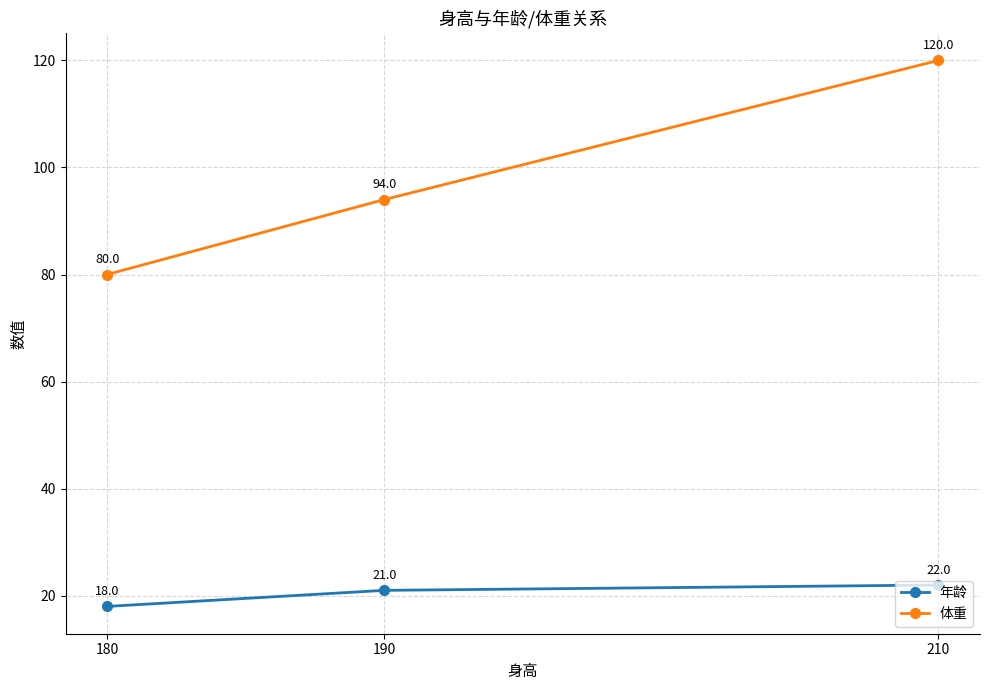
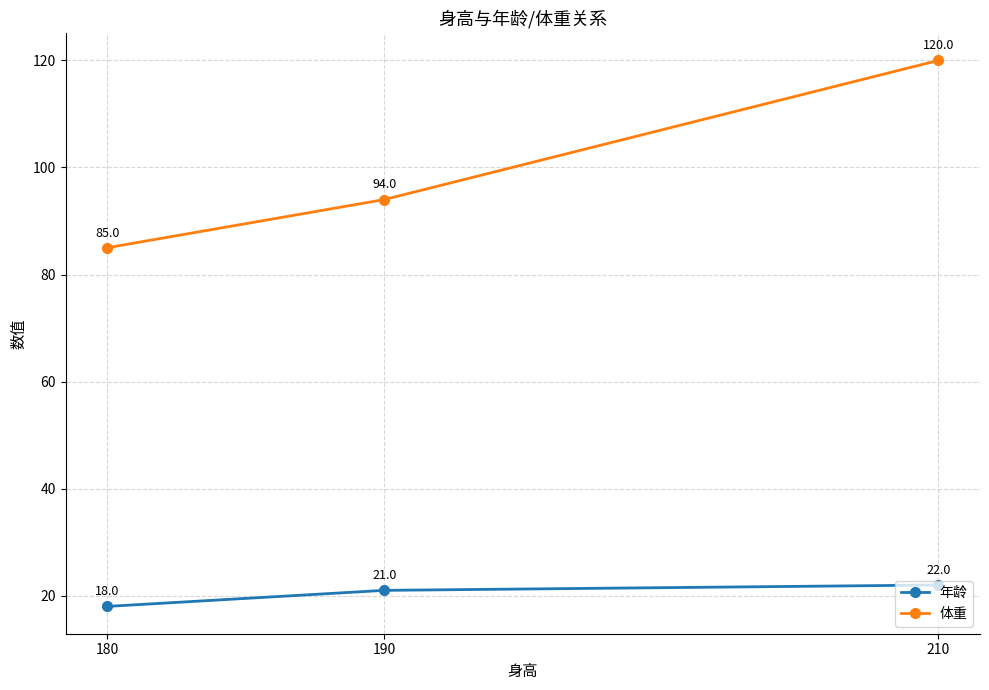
  {
    "年龄": {
      "180": 18.0,
      "190": 21.0
    },
    "体重": {
-     "180": 80.0,
+     "180": 85.0,
      "190": 94.0,
      "210": 120.0
    }
  }
